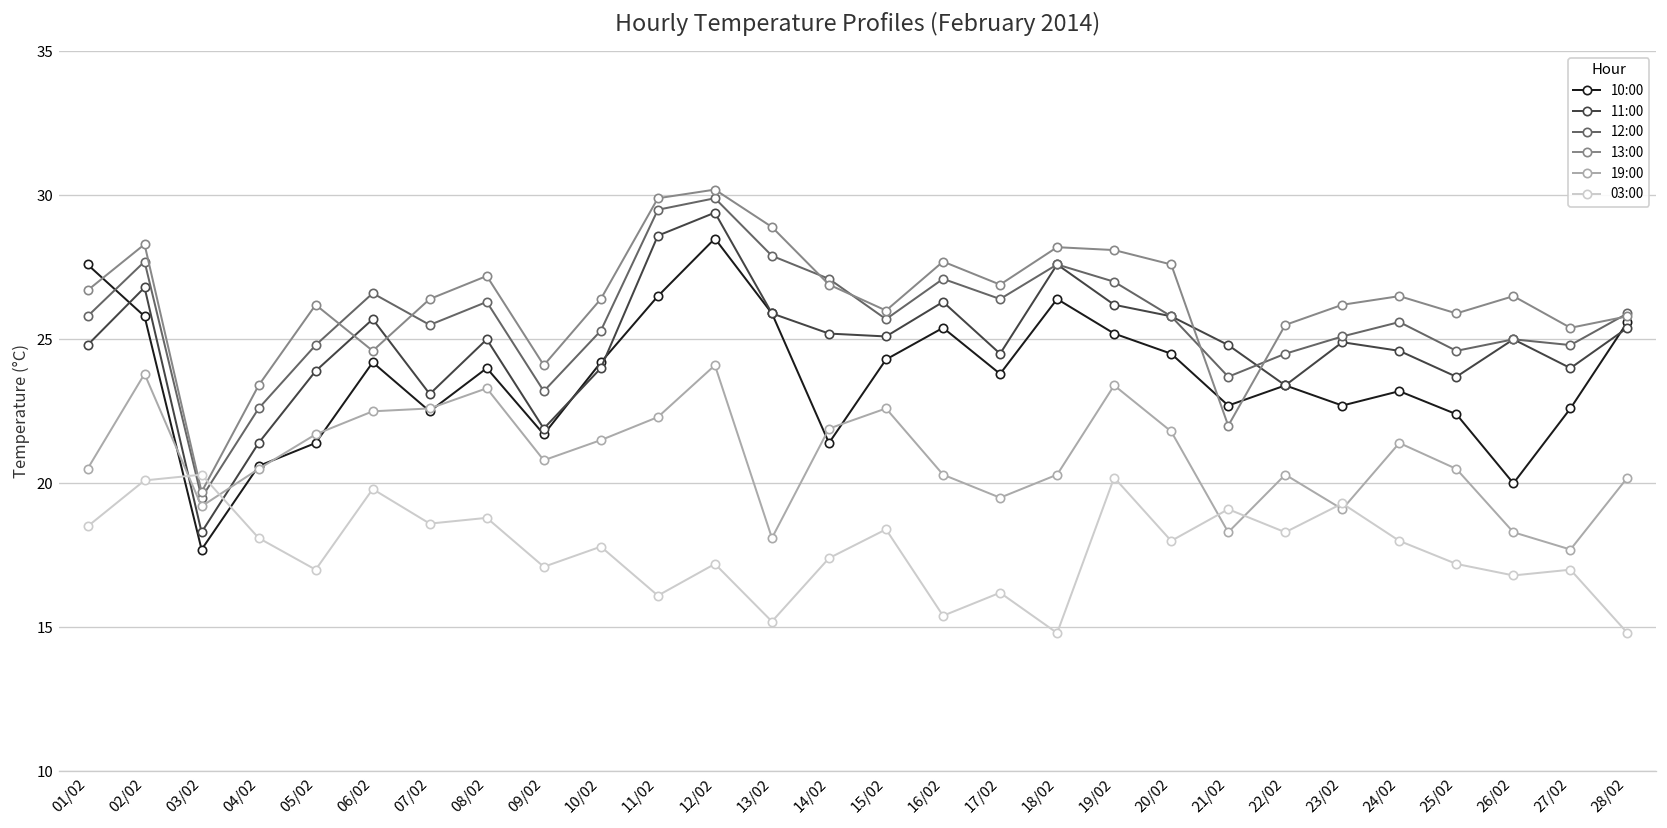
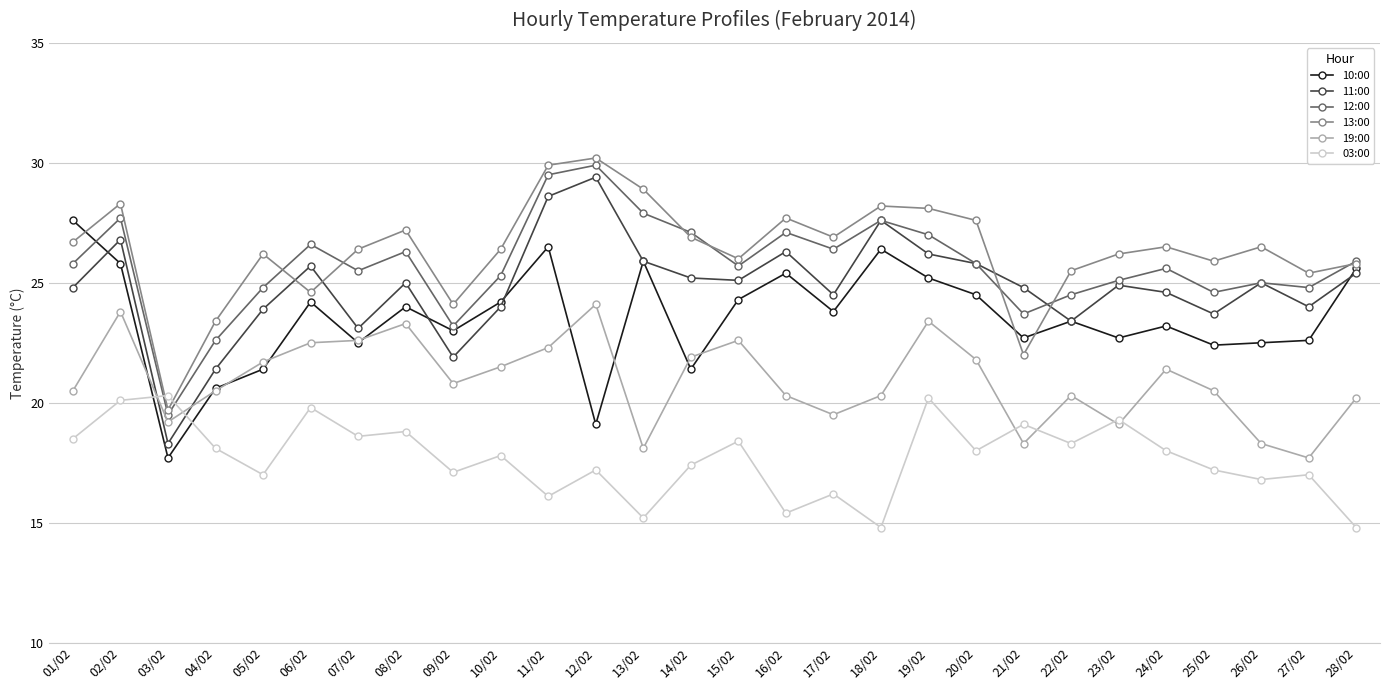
  {
    "10:00": {
      "01/02": 27.6,
      "02/02": 25.8,
      "03/02": 17.7,
      "05/02": 21.4,
      "06/02": 24.2,
      "08/02": 24.0,
-     "09/02": 21.7,
+     "09/02": 23.0,
      "10/02": 24.2,
      "11/02": 26.5,
-     "12/02": 28.5,
+     "12/02": 19.1,
      "14/02": 21.4,
      "15/02": 24.3,
      "16/02": 25.4,
      "17/02": 23.8,
      "18/02": 26.4,
      "19/02": 25.2,
      "20/02": 24.5,
      "21/02": 22.7,
      "23/02": 22.7,
      "24/02": 23.2,
      "25/02": 22.4,
-     "26/02": 20.0,
+     "26/02": 22.5,
      "27/02": 22.6,
      "28/02": 25.6
    }
  }
